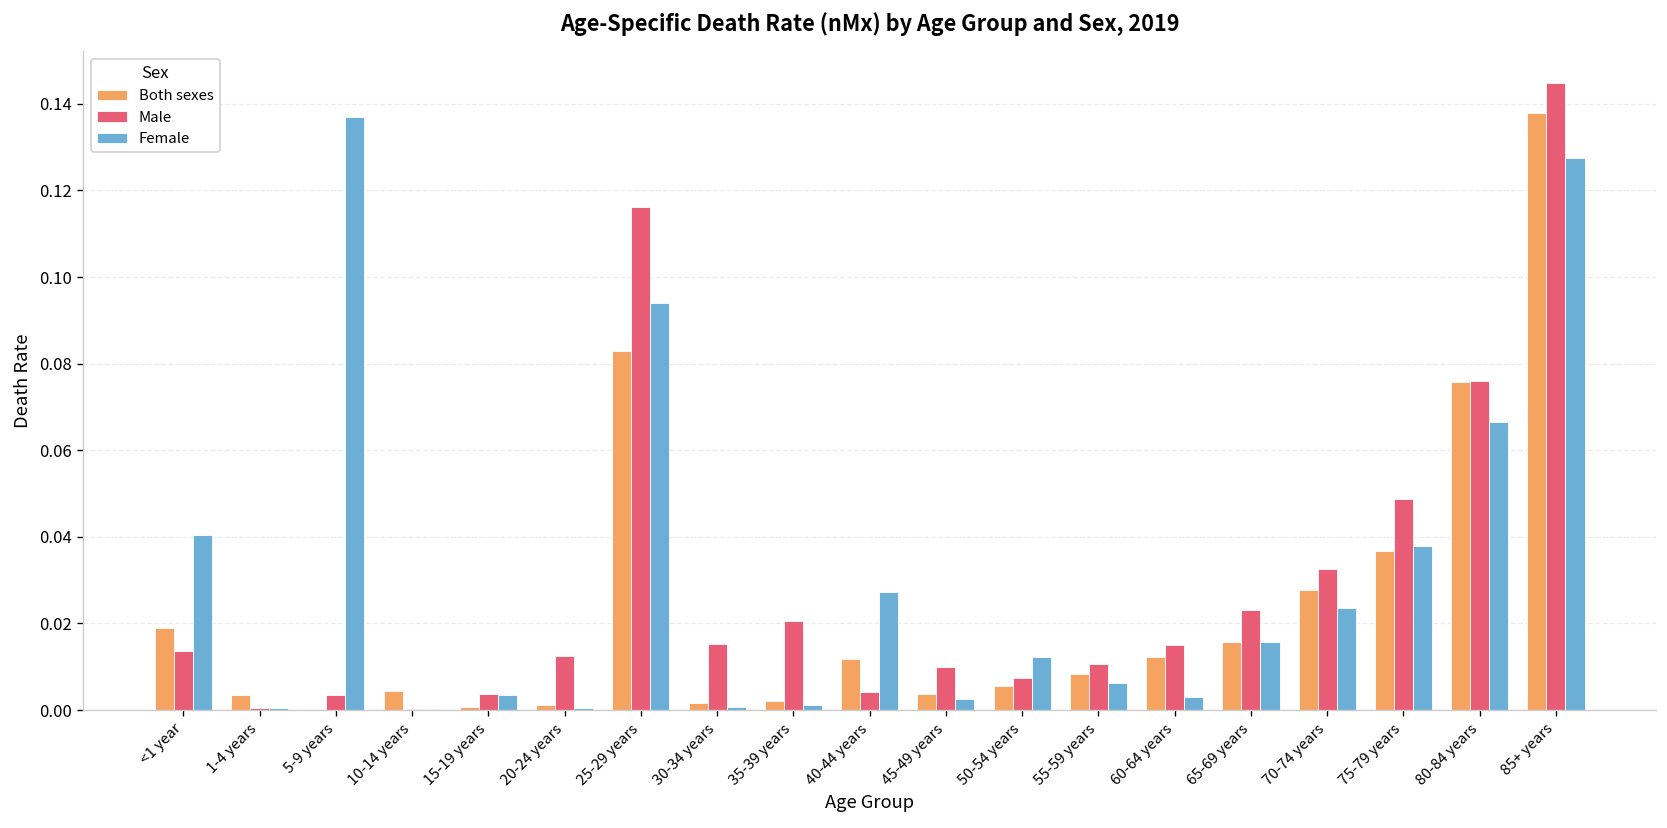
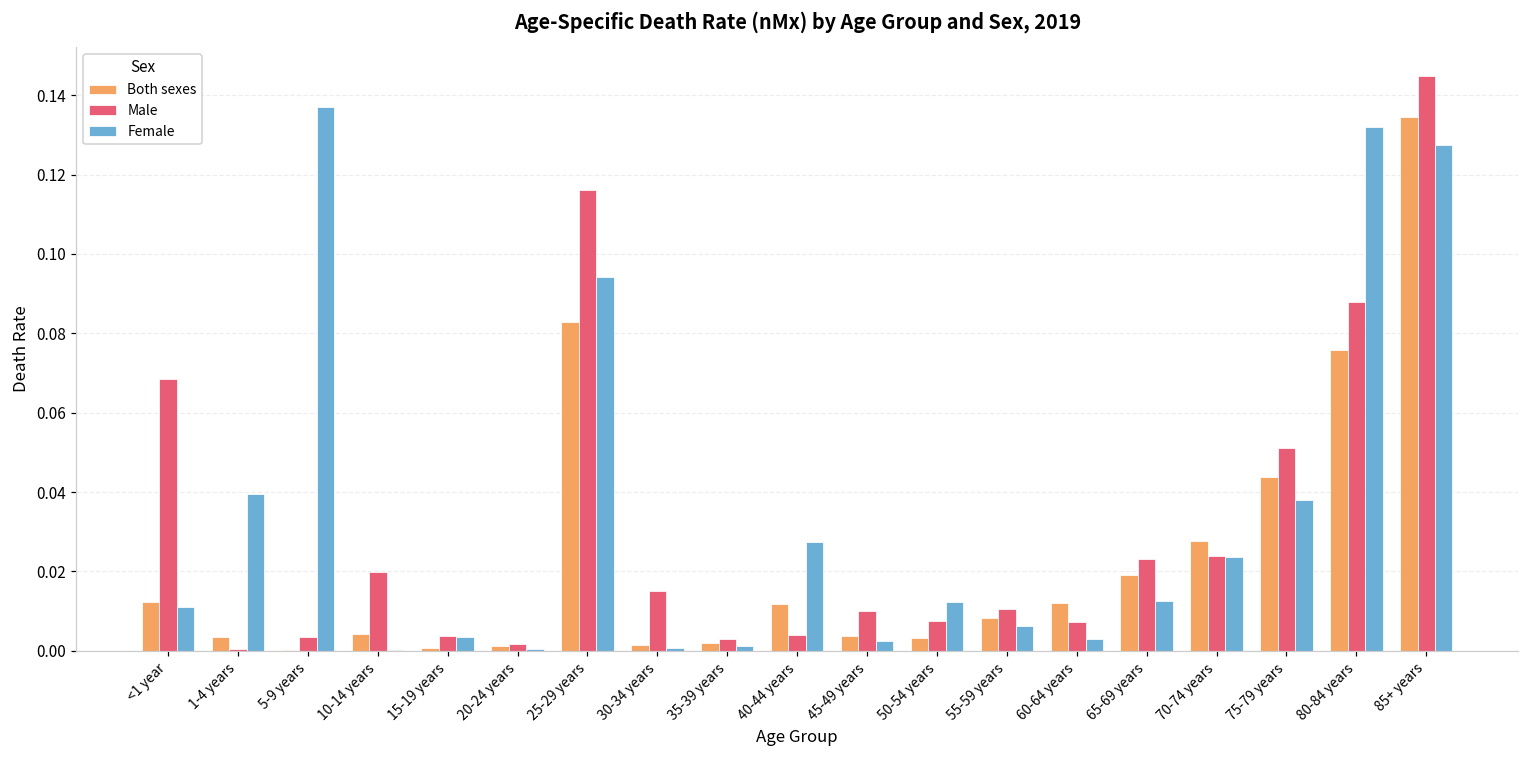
  {
    "Both sexes": {
-     "<1 year": 0.019,
+     "<1 year": 0.012,
      "1-4 years": 0.004,
      "10-14 years": 0.004,
      "15-19 years": 0.001,
      "20-24 years": 0.001,
      "25-29 years": 0.083,
      "30-34 years": 0.002,
      "35-39 years": 0.002,
      "40-44 years": 0.012,
      "45-49 years": 0.004,
-     "50-54 years": 0.006,
+     "50-54 years": 0.003,
      "55-59 years": 0.008,
      "60-64 years": 0.012,
-     "65-69 years": 0.016,
+     "65-69 years": 0.019,
      "70-74 years": 0.028,
-     "75-79 years": 0.037,
+     "75-79 years": 0.044,
      "80-84 years": 0.076,
-     "85+ years": 0.138
+     "85+ years": 0.134
    },
    "Male": {
-     "<1 year": 0.014,
+     "<1 year": 0.069,
      "5-9 years": 0.003,
-     "10-14 years": 0.000,
+     "10-14 years": 0.020,
      "15-19 years": 0.004,
-     "20-24 years": 0.012,
+     "20-24 years": 0.002,
      "25-29 years": 0.116,
      "30-34 years": 0.015,
-     "35-39 years": 0.020,
+     "35-39 years": 0.003,
      "40-44 years": 0.004,
      "45-49 years": 0.010,
      "50-54 years": 0.007,
      "55-59 years": 0.011,
-     "60-64 years": 0.015,
+     "60-64 years": 0.007,
      "65-69 years": 0.023,
-     "70-74 years": 0.033,
-     "75-79 years": 0.049,
-     "80-84 years": 0.076,
+     "70-74 years": 0.024,
+     "75-79 years": 0.051,
+     "80-84 years": 0.088,
      "85+ years": 0.145
    },
    "Female": {
-     "<1 year": 0.040,
-     "1-4 years": 0.000,
+     "<1 year": 0.011,
+     "1-4 years": 0.039,
      "5-9 years": 0.137,
      "15-19 years": 0.003,
      "25-29 years": 0.094,
      "30-34 years": 0.001,
      "35-39 years": 0.001,
      "40-44 years": 0.027,
      "45-49 years": 0.002,
      "50-54 years": 0.012,
      "55-59 years": 0.006,
      "60-64 years": 0.003,
-     "65-69 years": 0.016,
+     "65-69 years": 0.012,
      "70-74 years": 0.024,
      "75-79 years": 0.038,
-     "80-84 years": 0.067,
+     "80-84 years": 0.132,
      "85+ years": 0.128
    }
  }
